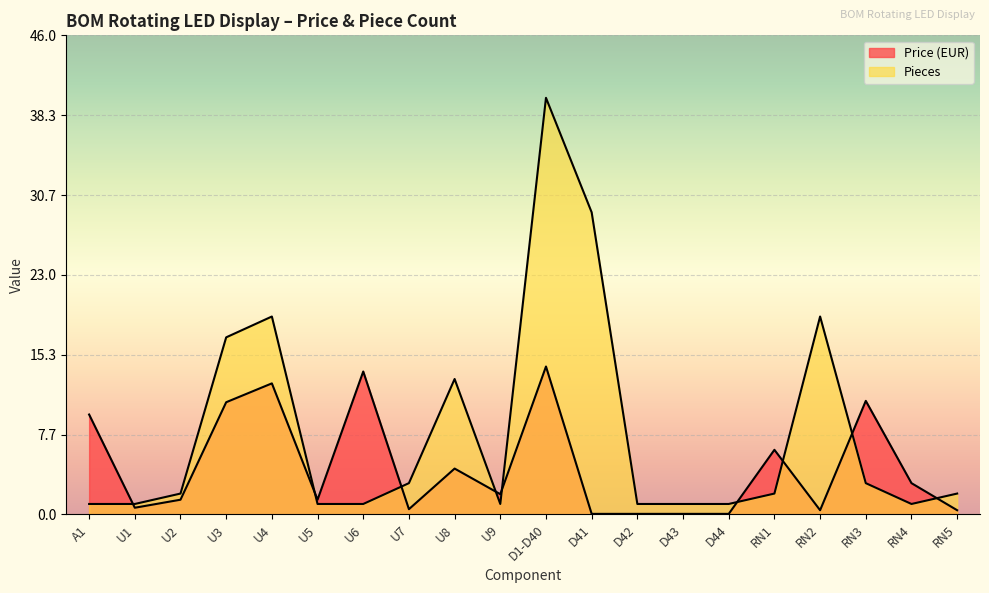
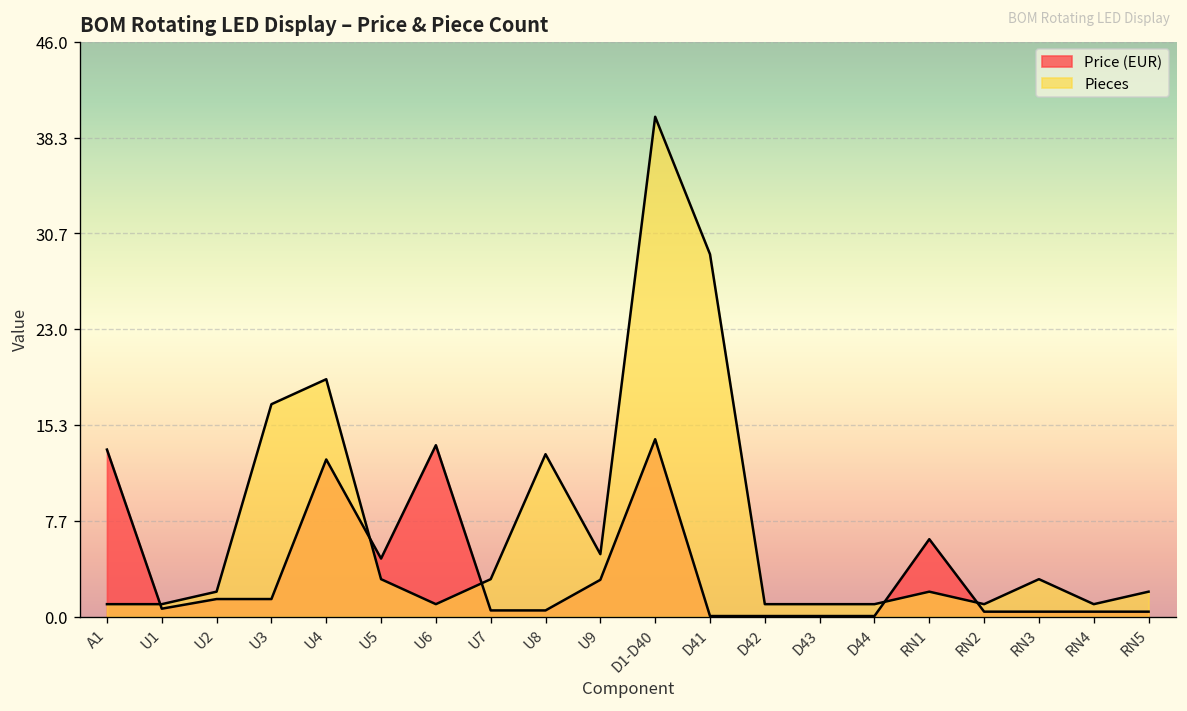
  {
    "Price (EUR)": {
-     "A1": 9.6,
+     "A1": 13.4,
      "U1": 0.6,
      "U2": 1.4,
-     "U3": 10.8,
+     "U3": 1.4,
      "U4": 12.6,
-     "U5": 1.4,
+     "U5": 4.7,
      "U6": 13.7,
      "U7": 0.5,
-     "U8": 4.4,
-     "U9": 1.9,
+     "U8": 0.5,
+     "U9": 3.0,
      "D1-D40": 14.2,
      "D41": 0.1,
      "D42": 0.1,
      "D43": 0.1,
      "D44": 0.1,
      "RN1": 6.2,
      "RN2": 0.4,
-     "RN3": 10.9,
-     "RN4": 3.0,
+     "RN3": 0.4,
+     "RN4": 0.4,
      "RN5": 0.4
    },
    "Pieces": {
      "A1": 1,
      "U1": 1,
      "U2": 2,
      "U3": 17,
      "U4": 19,
-     "U5": 1,
+     "U5": 3,
      "U6": 1,
      "U7": 3,
      "U8": 13,
-     "U9": 1,
+     "U9": 5,
      "D1-D40": 40,
      "D41": 29,
      "D42": 1,
      "D43": 1,
      "D44": 1,
      "RN1": 2,
-     "RN2": 19,
+     "RN2": 1,
      "RN3": 3,
      "RN4": 1,
      "RN5": 2
    }
  }
